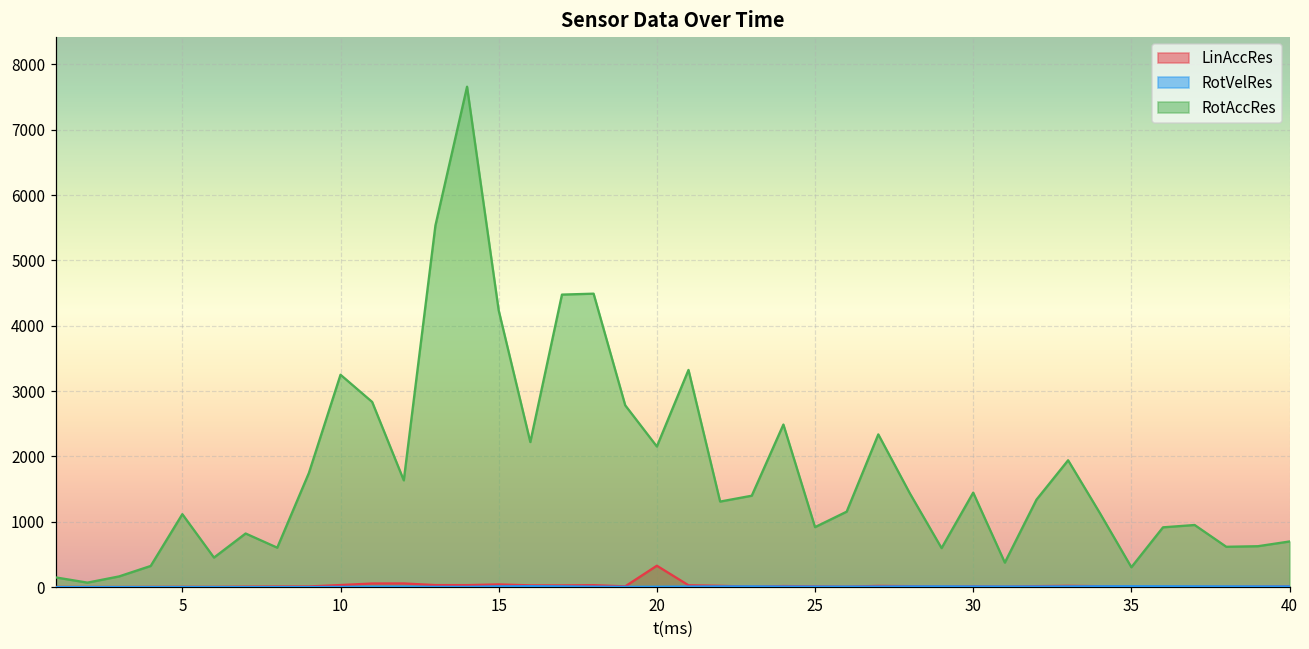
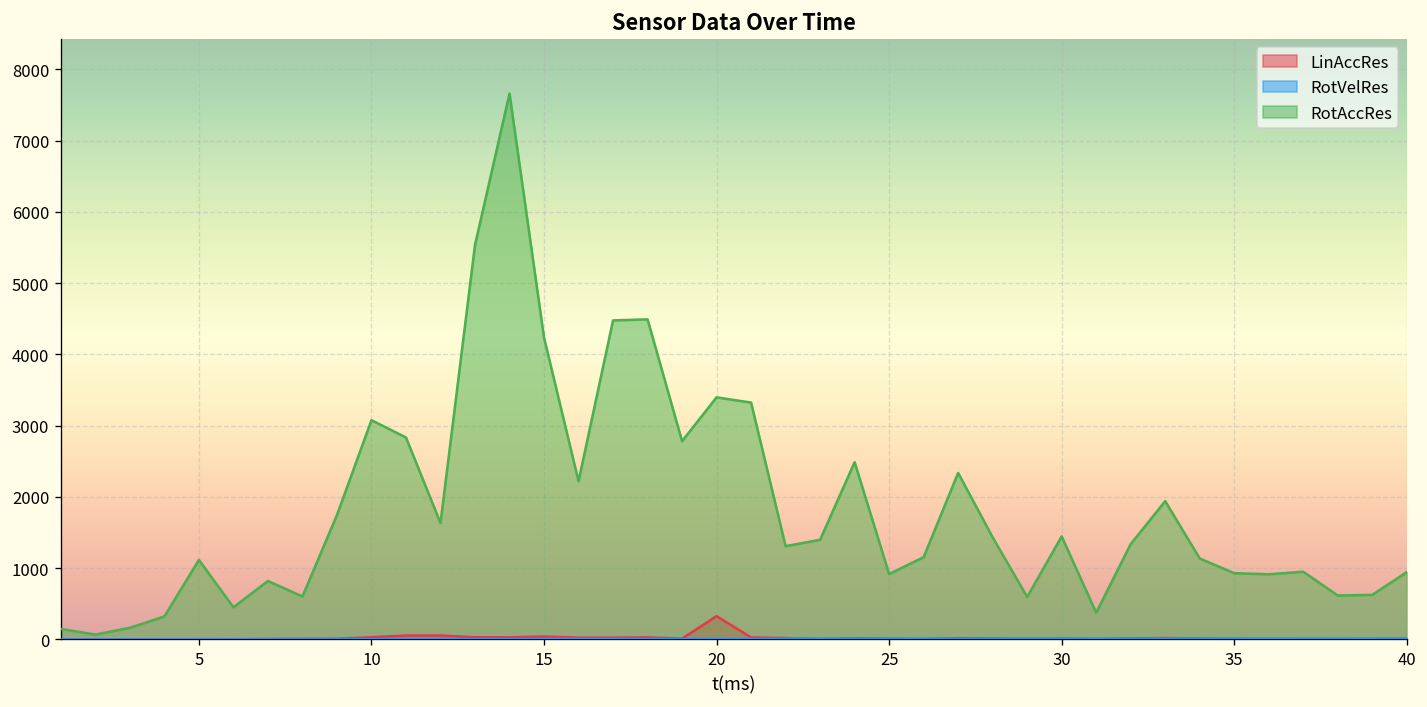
  {
    "LinAccRes": {
      "20": 300
    },
    "RotVelRes": {
      "20": 0
    },
    "RotAccRes": {
      "5": 1100,
-     "10": 3300,
+     "10": 3100,
      "15": 4200,
-     "20": 2200,
+     "20": 3400,
      "25": 900,
      "30": 1400,
-     "35": 300,
-     "40": 700
+     "35": 900,
+     "40": 900
    }
  }
